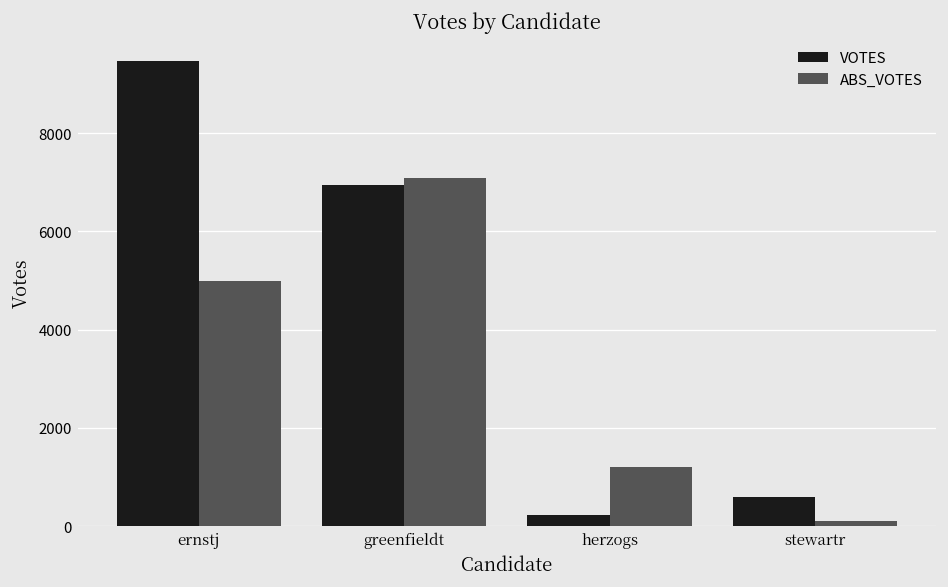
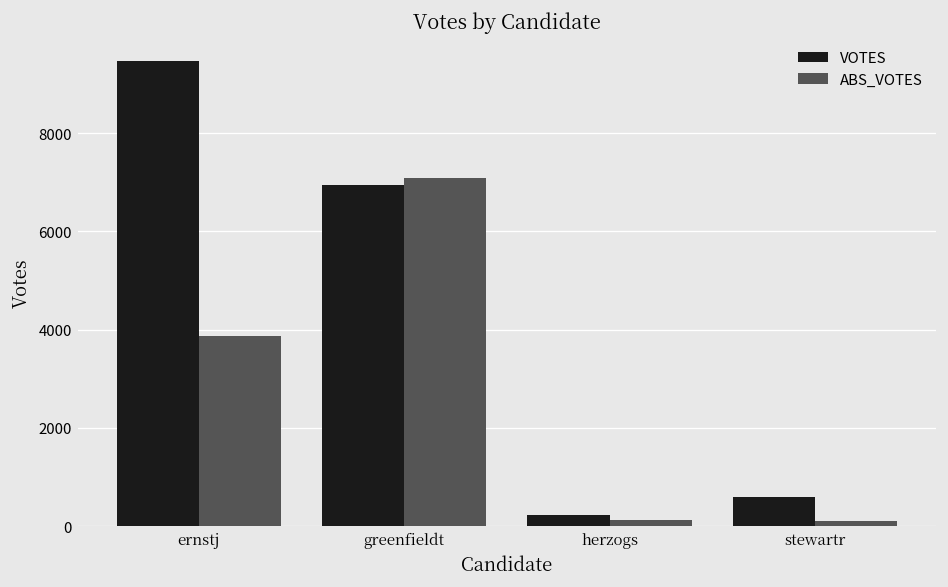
  {
    "VOTES": {
      "ernstj": 9500,
      "greenfieldt": 6900,
      "herzogs": 200,
      "stewartr": 600
    },
    "ABS_VOTES": {
-     "ernstj": 5000,
+     "ernstj": 3900,
      "greenfieldt": 7100,
-     "herzogs": 1200,
+     "herzogs": 100,
      "stewartr": 100
    }
  }
